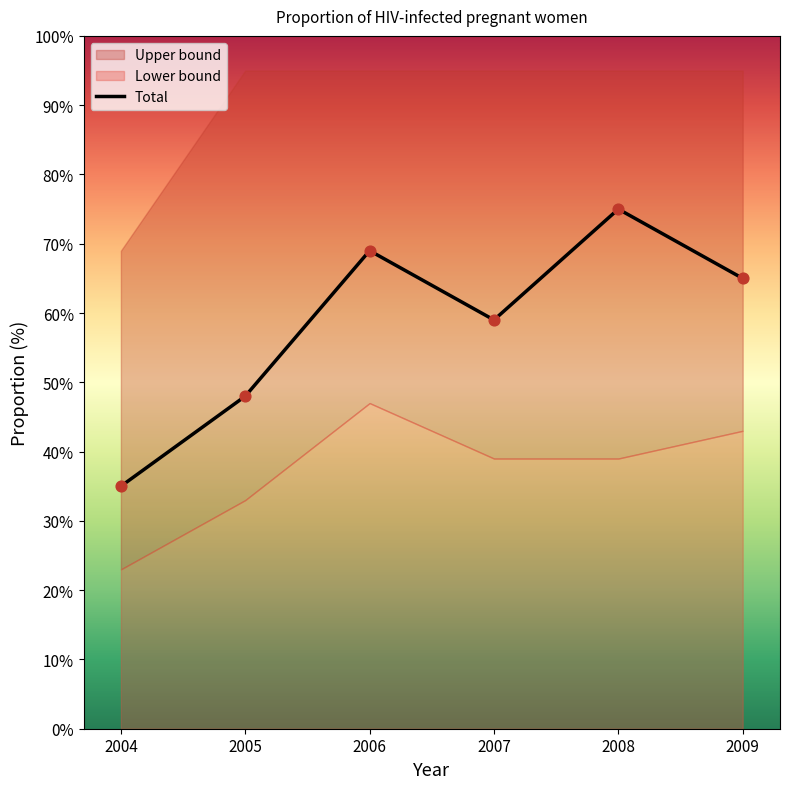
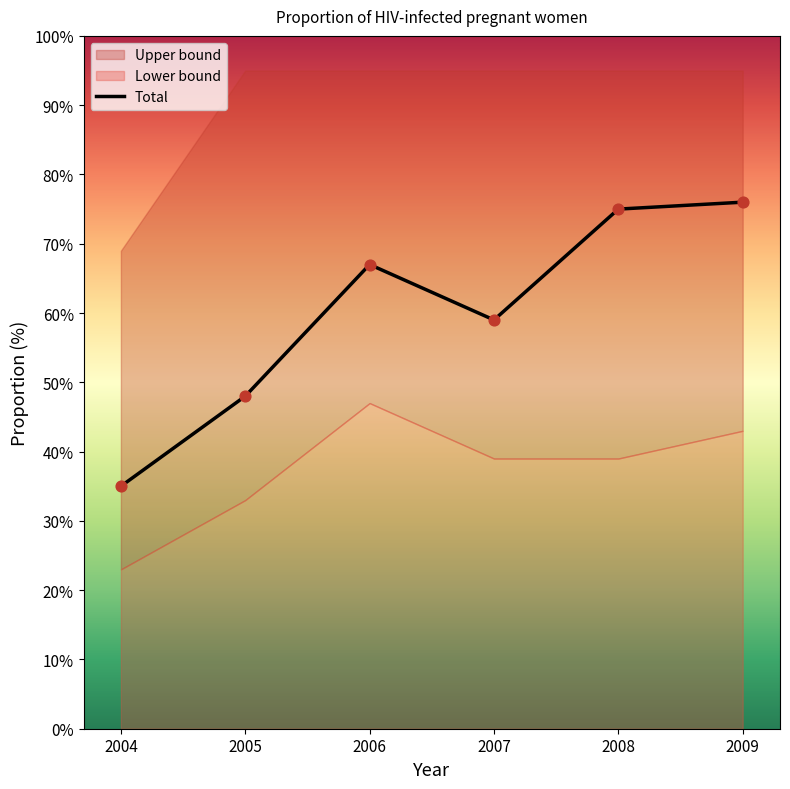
  {
    "Total": {
      "2004": "35%",
      "2005": "48%",
-     "2006": "69%",
+     "2006": "67%",
      "2007": "59%",
      "2008": "75%",
-     "2009": "65%"
+     "2009": "76%"
    }
  }
